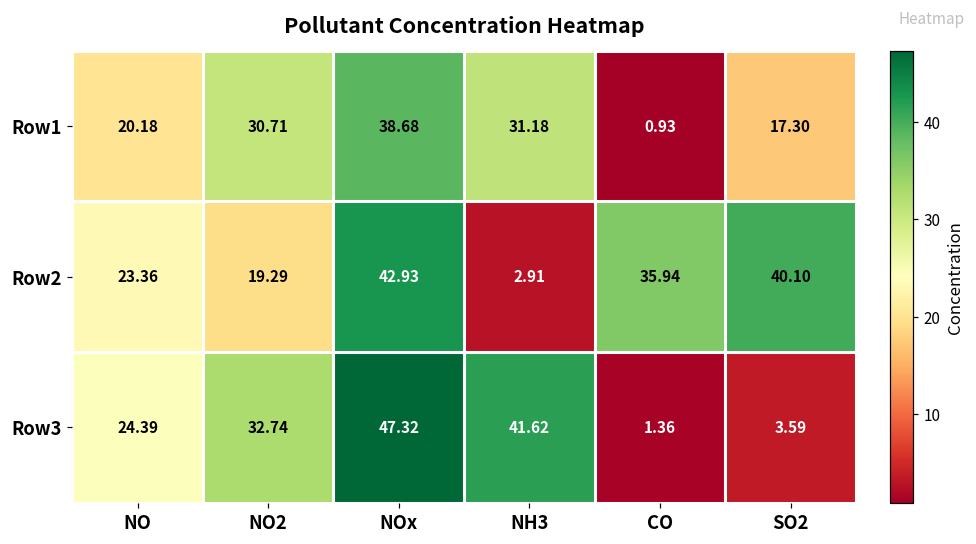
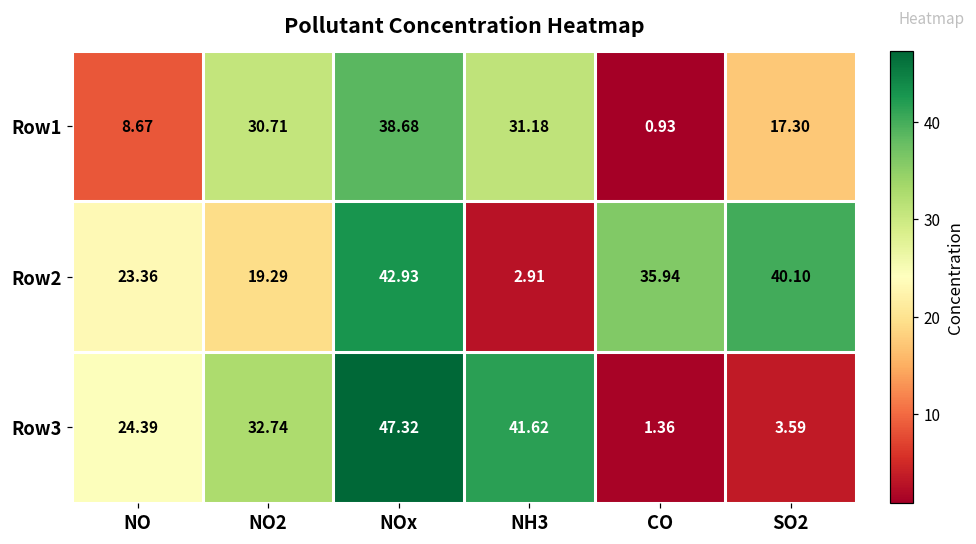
  {
    "Row1": {
-     "NO": 20.18,
+     "NO": 8.67,
      "NO2": 30.71,
      "NOx": 38.68,
      "NH3": 31.18,
      "CO": 0.93,
      "SO2": 17.30
    },
    "Row2": {
      "NO": 23.36,
      "NO2": 19.29,
      "NOx": 42.93,
      "NH3": 2.91,
      "CO": 35.94,
      "SO2": 40.10
    },
    "Row3": {
      "NO": 24.39,
      "NO2": 32.74,
      "NOx": 47.32,
      "NH3": 41.62,
      "CO": 1.36,
      "SO2": 3.59
    }
  }
